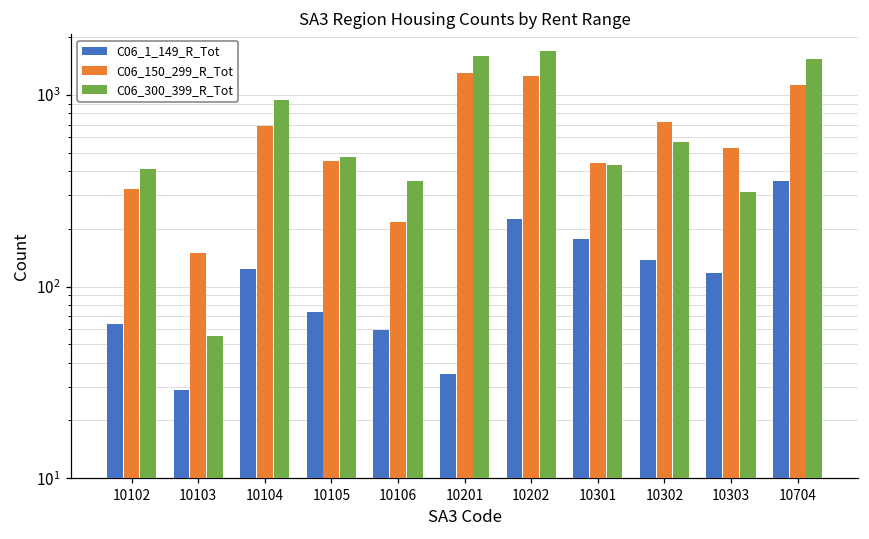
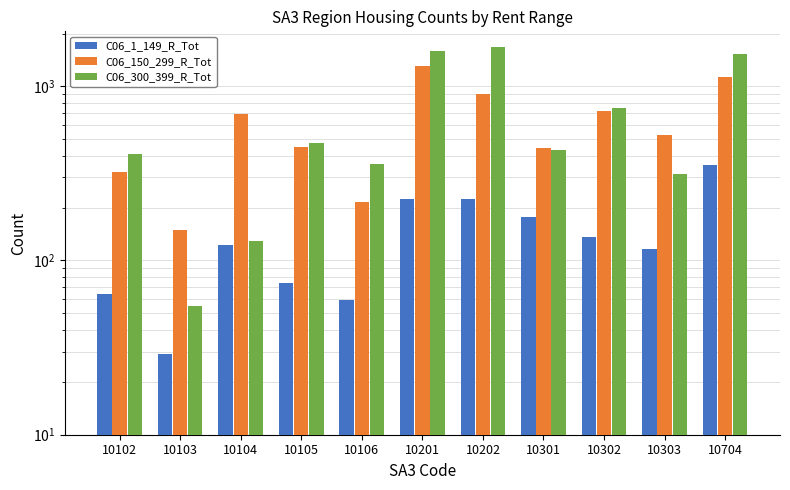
  {
    "C06_1_149_R_Tot": {
      "10102": 64,
      "10103": 29,
      "10104": 120,
      "10105": 74,
      "10106": 59,
-     "10201": 35,
+     "10201": 220,
      "10202": 230,
      "10301": 180,
      "10302": 140,
      "10303": 120,
      "10704": 360
    },
    "C06_150_299_R_Tot": {
      "10102": 320,
      "10103": 150,
      "10104": 690,
      "10105": 450,
      "10106": 220,
      "10201": 1300,
-     "10202": 1300,
+     "10202": 900,
      "10301": 440,
      "10302": 720,
      "10303": 530,
      "10704": 1100
    },
    "C06_300_399_R_Tot": {
      "10102": 410,
      "10103": 55,
-     "10104": 900,
+     "10104": 130,
      "10105": 480,
      "10106": 360,
      "10201": 1600,
      "10202": 1700,
      "10301": 430,
-     "10302": 570,
+     "10302": 750,
      "10303": 310,
      "10704": 1500
    }
  }
